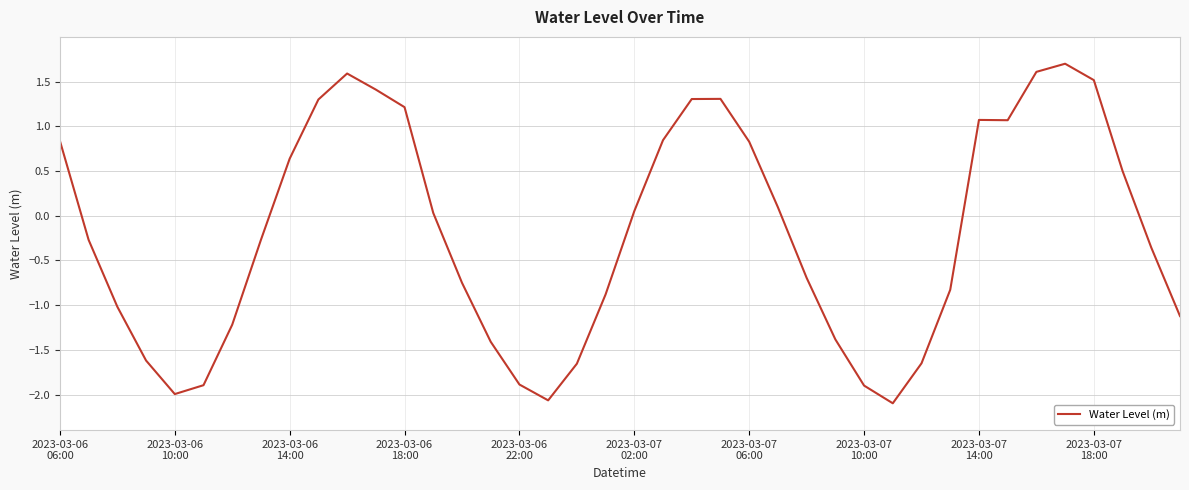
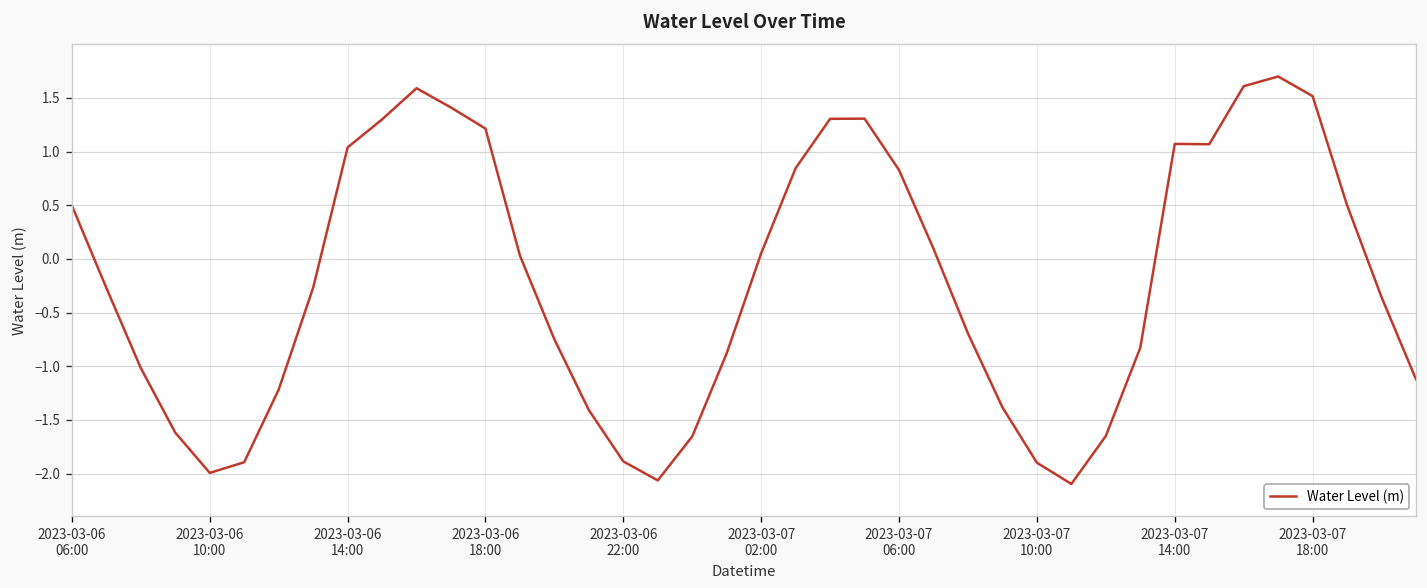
  {
-   "2023-03-06 06:00": 0.8,
+   "2023-03-06 06:00": 0.5,
    "2023-03-06 10:00": -2.0,
-   "2023-03-06 14:00": 0.6,
+   "2023-03-06 14:00": 1.0,
    "2023-03-06 18:00": 1.2,
    "2023-03-06 22:00": -1.9,
    "2023-03-07 02:00": 0.1,
    "2023-03-07 06:00": 0.8,
    "2023-03-07 10:00": -1.9,
    "2023-03-07 14:00": 1.1,
    "2023-03-07 18:00": 1.5
  }
